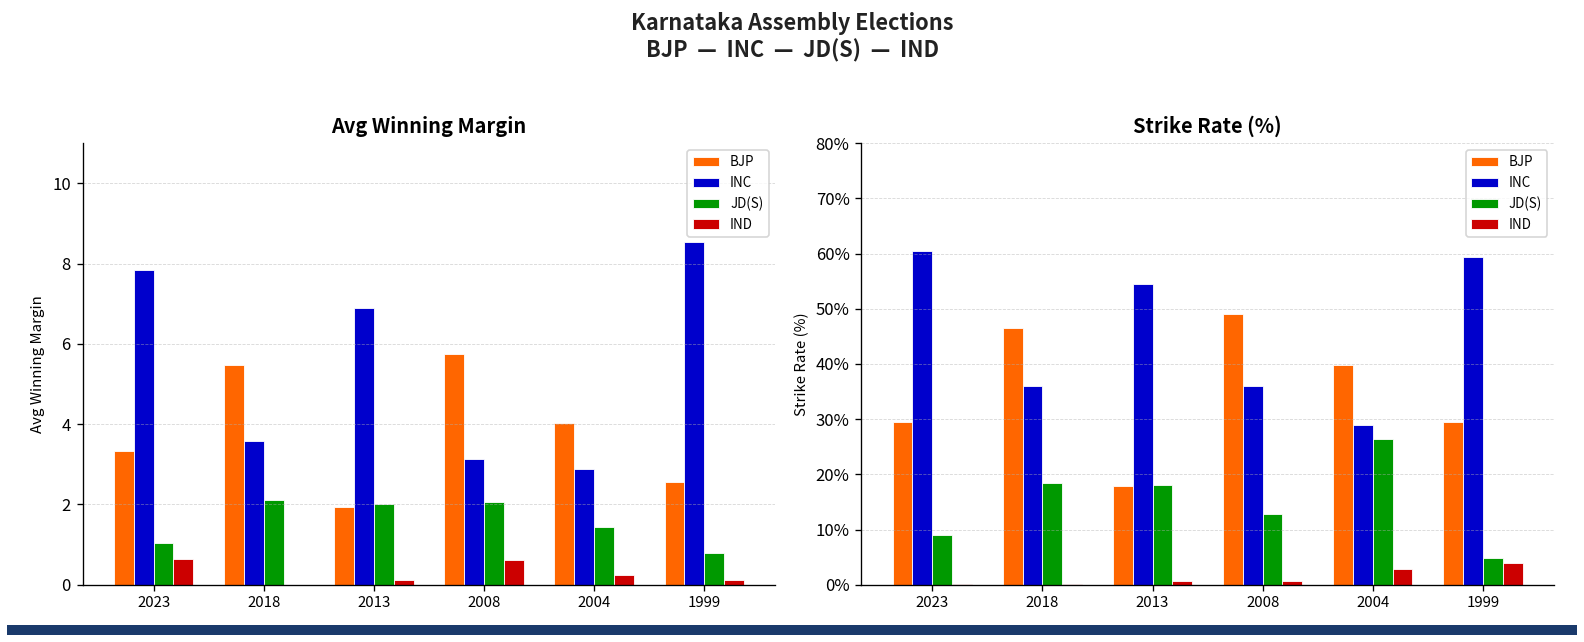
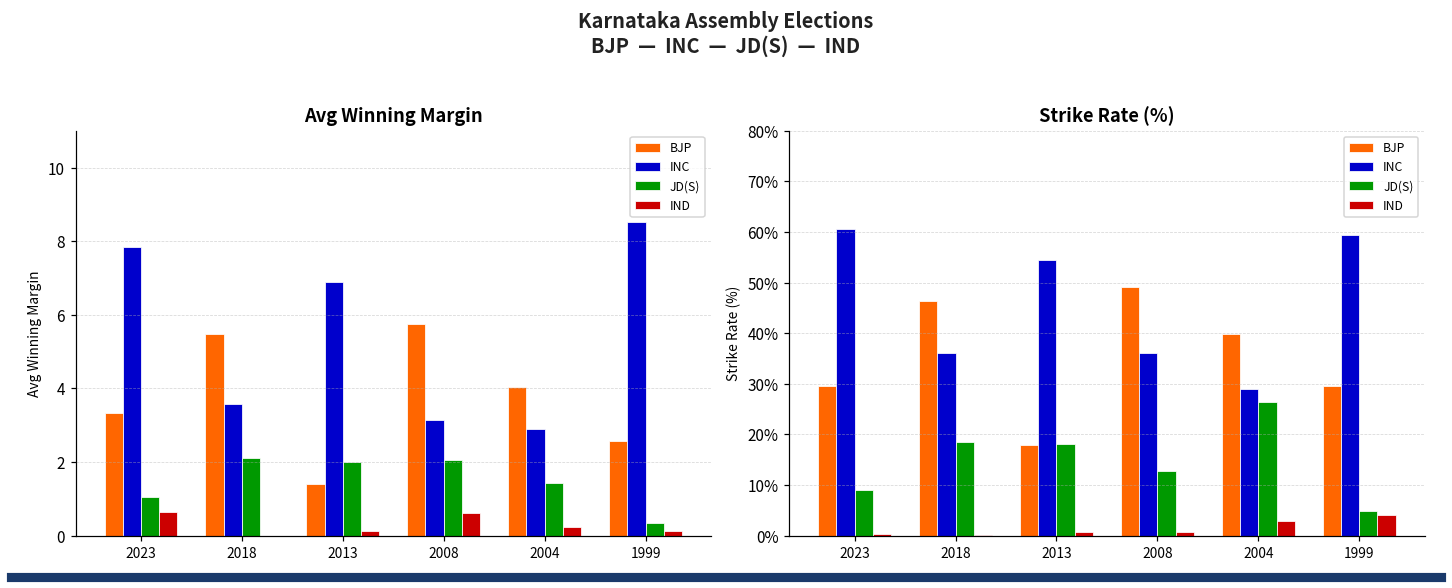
  {
    "Avg Winning Margin": {
      "BJP": {
        "2023": "3.3",
        "2018": "5.5",
-       "2013": "1.9",
+       "2013": "1.4",
        "2008": "5.8",
        "2004": "4.0",
        "1999": "2.6"
      },
      "INC": {
        "2023": "7.8",
        "2018": "3.6",
        "2013": "6.9",
        "2008": "3.1",
        "2004": "2.9",
        "1999": "8.5"
      },
      "JD(S)": {
        "2023": "1.1",
        "2018": "2.1",
        "2013": "2.0",
        "2008": "2.1",
        "2004": "1.4",
-       "1999": "0.8"
+       "1999": "0.4"
      },
      "IND": {
        "2023": "0.7",
        "2018": "0.0",
        "2013": "0.1",
        "2008": "0.6",
        "2004": "0.2",
        "1999": "0.1"
      }
    },
    "Strike Rate (%)": {
      "BJP": {
        "2023": "29%",
        "2018": "46%",
        "2013": "18%",
        "2008": "49%",
        "2004": "40%",
        "1999": "30%"
      },
      "INC": {
        "2023": "61%",
        "2018": "36%",
        "2013": "54%",
        "2008": "36%",
        "2004": "29%",
        "1999": "59%"
      },
      "JD(S)": {
        "2023": "9%",
        "2018": "18%",
        "2013": "18%",
        "2008": "13%",
        "2004": "26%",
        "1999": "5%"
      },
      "IND": {
        "2013": "1%",
        "2008": "1%",
        "2004": "3%",
        "1999": "4%"
      }
    }
  }
